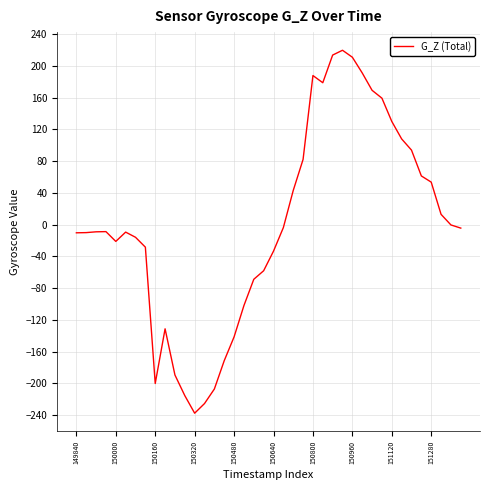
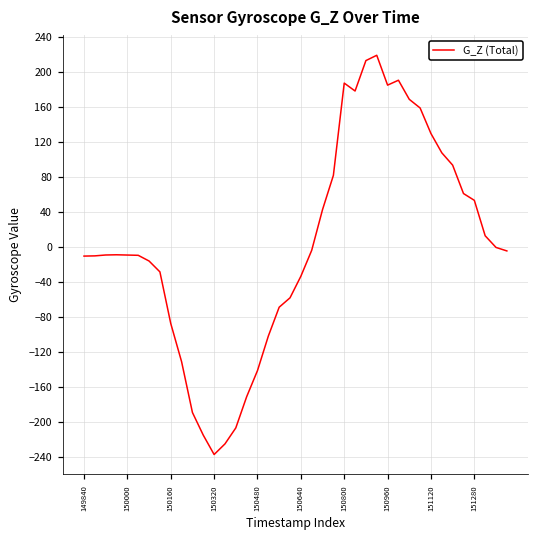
  {
    "149840": -10,
-   "150000": -20,
-   "150160": -200,
+   "150000": -10,
+   "150160": -90,
    "150320": -240,
    "150480": -140,
    "150640": -30,
    "150800": 190,
-   "150960": 210,
+   "150960": 190,
    "151120": 130,
    "151280": 50
  }
